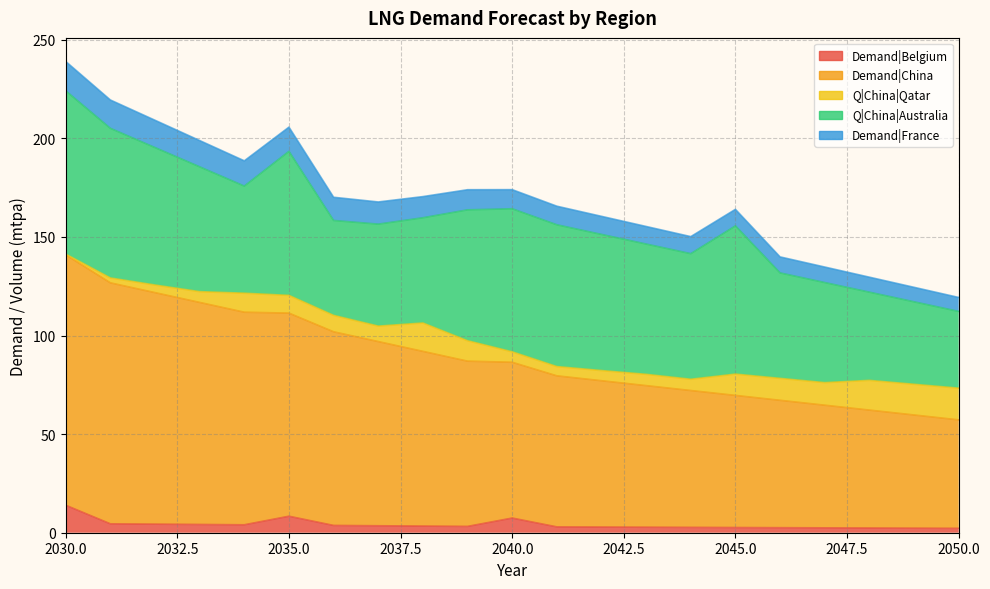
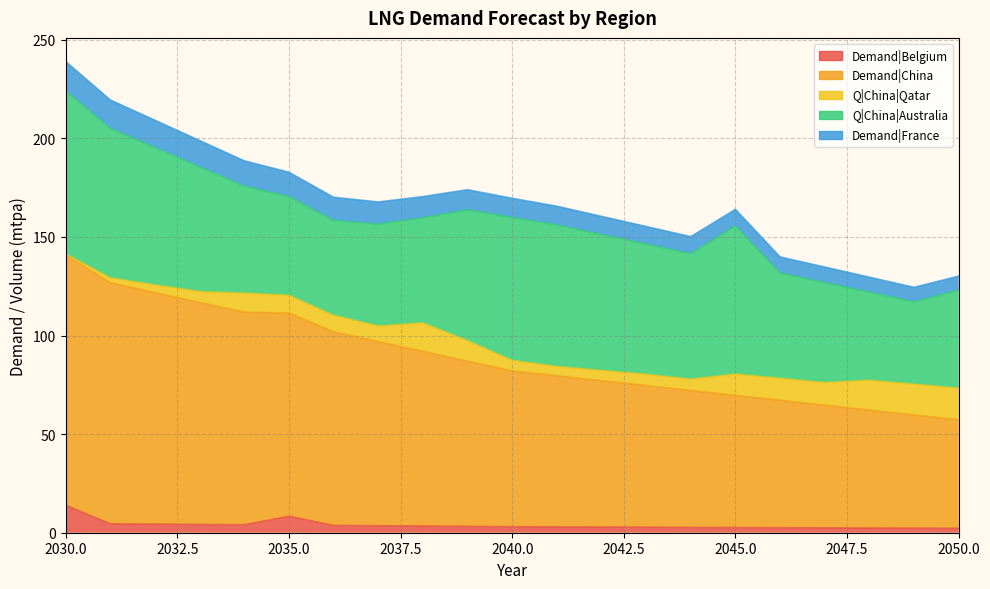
  {
    "Demand|Belgium": {
      "2030.0": 14,
      "2035.0": 8,
-     "2040.0": 7,
+     "2040.0": 3,
      "2045.0": 3,
      "2050.0": 2
    },
    "Q|China|Australia": {
      "2030.0": 83,
-     "2035.0": 73,
+     "2035.0": 50,
      "2040.0": 73,
      "2045.0": 75,
-     "2050.0": 39
+     "2050.0": 50
    },
    "Demand|France": {
      "2030.0": 15,
      "2035.0": 12,
      "2040.0": 10,
      "2045.0": 8,
      "2050.0": 7
    }
  }
